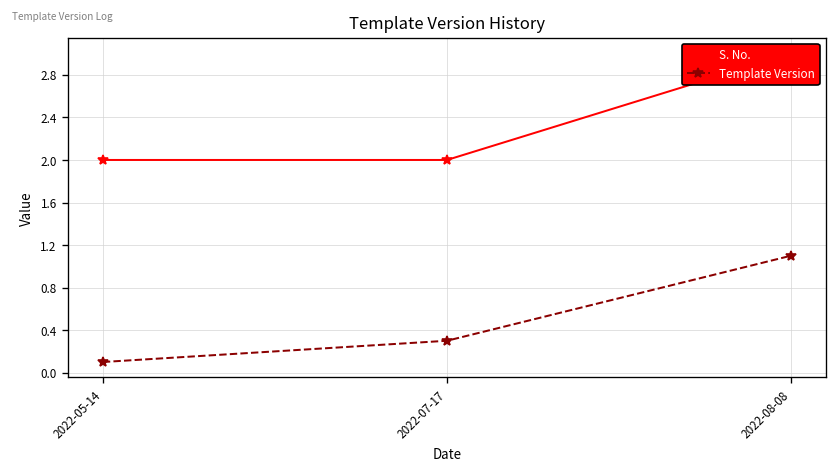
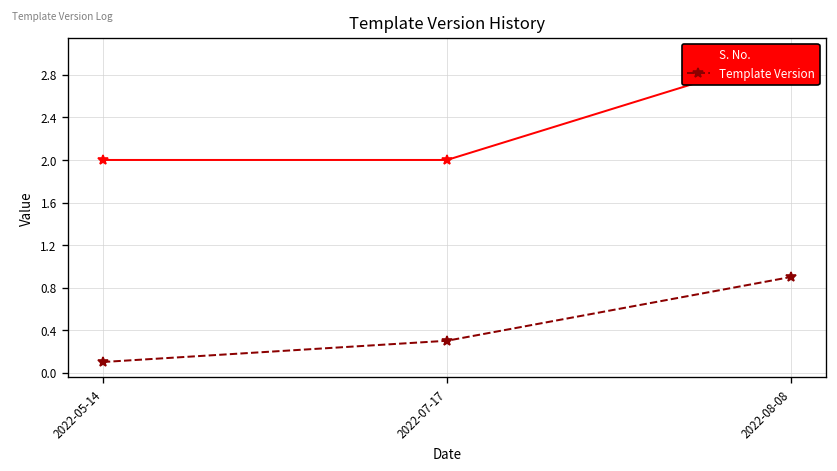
  {
    "S. No.": {
      "2022-05-14": 2.0,
      "2022-07-17": 2.0
    },
    "Template Version": {
      "2022-05-14": 0.1,
      "2022-07-17": 0.3,
-     "2022-08-08": 1.1
+     "2022-08-08": 0.9
    }
  }
